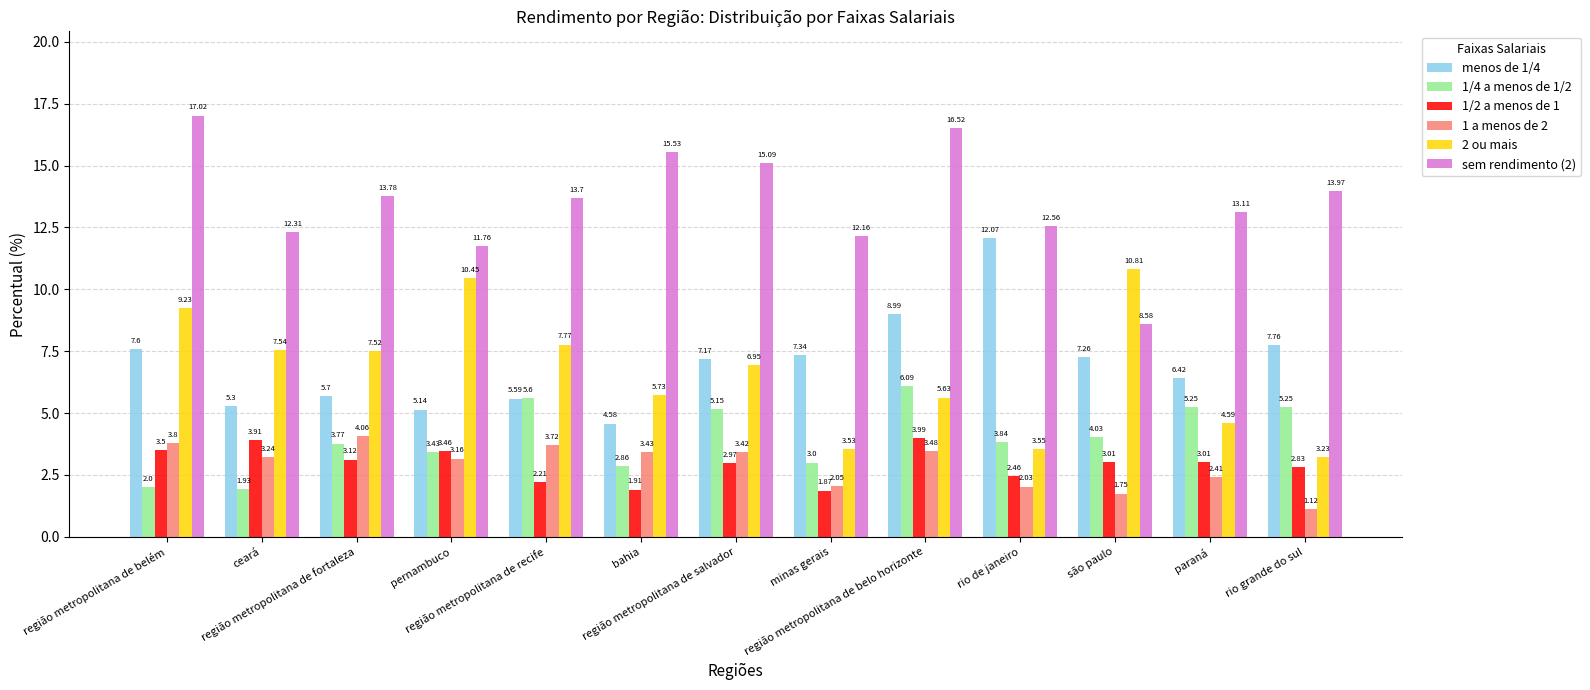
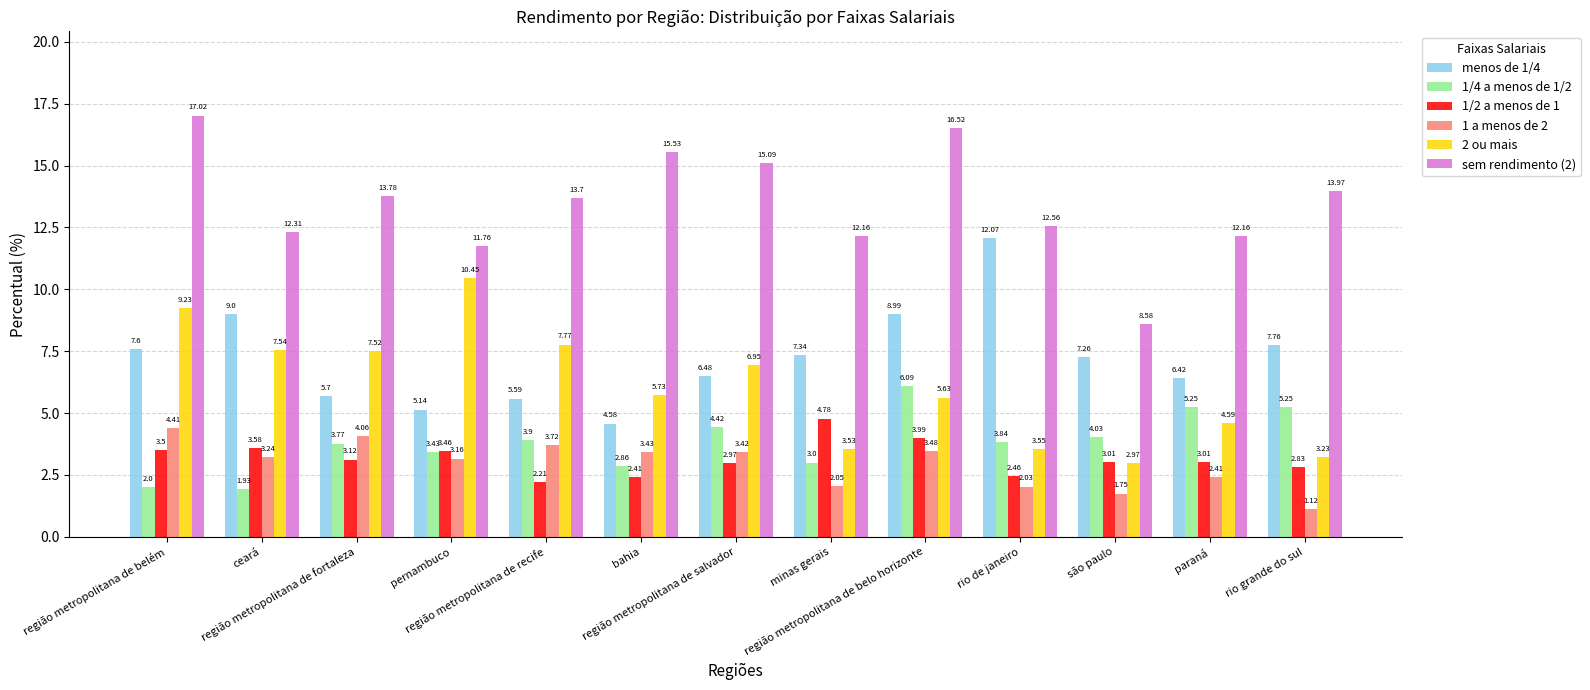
  {
    "menos de 1/4": {
      "região metropolitana de belém": 7.6,
-     "ceará": 5.3,
+     "ceará": 9.0,
      "região metropolitana de fortaleza": 5.7,
      "pernambuco": 5.14,
      "região metropolitana de recife": 5.59,
      "bahia": 4.58,
-     "região metropolitana de salvador": 7.17,
+     "região metropolitana de salvador": 6.48,
      "minas gerais": 7.34,
      "região metropolitana de belo horizonte": 8.99,
      "rio de janeiro": 12.07,
      "são paulo": 7.26,
      "paraná": 6.42,
      "rio grande do sul": 7.76
    },
    "1/4 a menos de 1/2": {
      "região metropolitana de belém": 2.0,
      "ceará": 1.93,
      "região metropolitana de fortaleza": 3.77,
-     "região metropolitana de recife": 5.6,
+     "região metropolitana de recife": 3.9,
      "bahia": 2.86,
-     "região metropolitana de salvador": 5.15,
+     "região metropolitana de salvador": 4.42,
      "minas gerais": 3.0,
      "região metropolitana de belo horizonte": 6.09,
      "rio de janeiro": 3.84,
      "são paulo": 4.03,
      "paraná": 5.25,
      "rio grande do sul": 5.25
    },
    "1/2 a menos de 1": {
      "região metropolitana de belém": 3.5,
-     "ceará": 3.91,
+     "ceará": 3.58,
      "região metropolitana de fortaleza": 3.12,
      "região metropolitana de recife": 2.21,
-     "bahia": 1.91,
+     "bahia": 2.41,
      "região metropolitana de salvador": 2.97,
-     "minas gerais": 1.87,
+     "minas gerais": 4.78,
      "região metropolitana de belo horizonte": 3.99,
      "rio de janeiro": 2.46,
      "são paulo": 3.01,
      "paraná": 3.01,
      "rio grande do sul": 2.83
    },
    "1 a menos de 2": {
-     "região metropolitana de belém": 3.8,
+     "região metropolitana de belém": 4.41,
      "ceará": 3.24,
      "região metropolitana de fortaleza": 4.06,
      "pernambuco": 3.16,
      "região metropolitana de recife": 3.72,
      "bahia": 3.43,
      "região metropolitana de salvador": 3.42,
      "minas gerais": 2.05,
      "região metropolitana de belo horizonte": 3.48,
      "rio de janeiro": 2.03,
      "são paulo": 1.75,
      "paraná": 2.41,
      "rio grande do sul": 1.12
    },
    "2 ou mais": {
      "região metropolitana de belém": 9.23,
      "ceará": 7.54,
      "região metropolitana de fortaleza": 7.52,
      "pernambuco": 10.45,
      "região metropolitana de recife": 7.77,
      "bahia": 5.73,
      "região metropolitana de salvador": 6.95,
      "minas gerais": 3.53,
      "região metropolitana de belo horizonte": 5.63,
      "rio de janeiro": 3.55,
-     "são paulo": 10.81,
+     "são paulo": 2.97,
      "paraná": 4.59,
      "rio grande do sul": 3.23
    },
    "sem rendimento (2)": {
      "região metropolitana de belém": 17.02,
      "ceará": 12.31,
      "região metropolitana de fortaleza": 13.78,
      "pernambuco": 11.76,
      "região metropolitana de recife": 13.7,
      "bahia": 15.53,
      "região metropolitana de salvador": 15.09,
      "minas gerais": 12.16,
      "região metropolitana de belo horizonte": 16.52,
      "rio de janeiro": 12.56,
      "são paulo": 8.58,
-     "paraná": 13.11,
+     "paraná": 12.16,
      "rio grande do sul": 13.97
    }
  }
